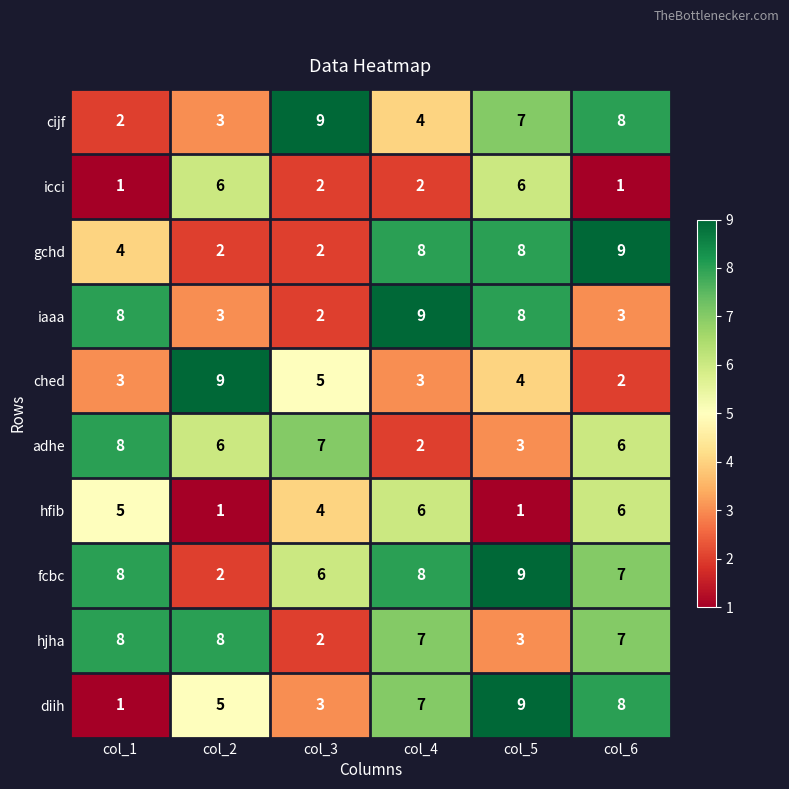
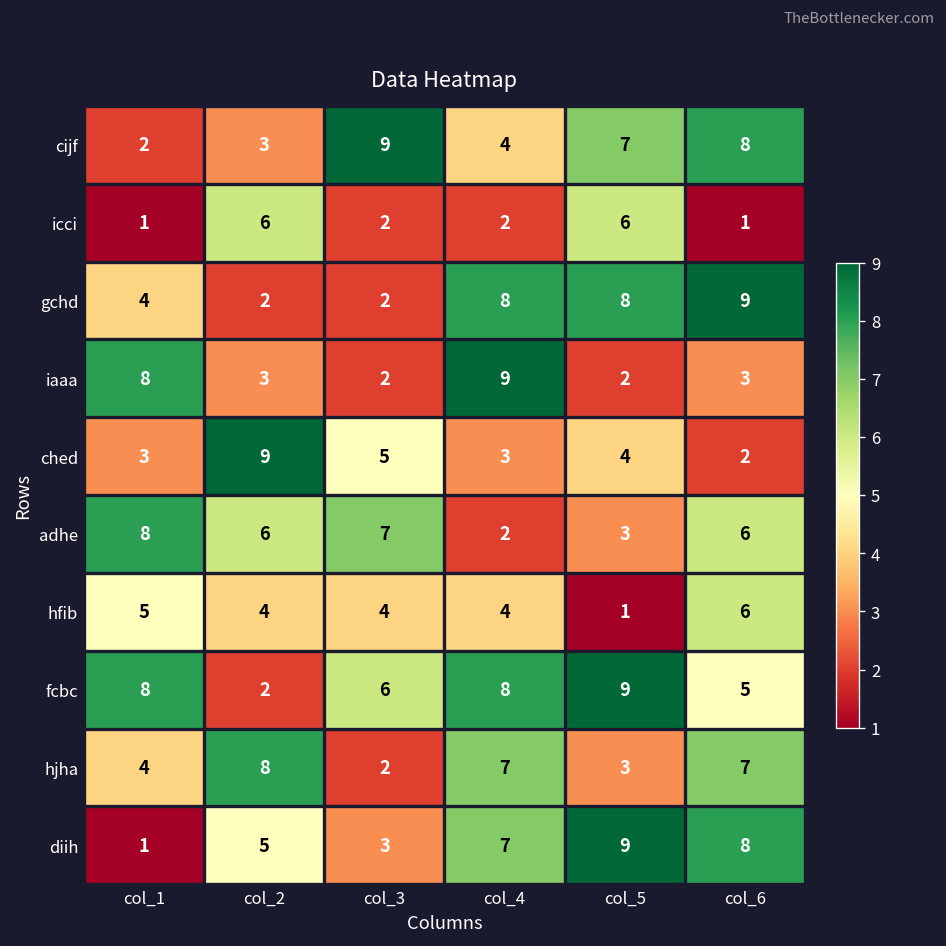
  {
    "cijf": {
      "col_1": 2,
      "col_2": 3,
      "col_3": 9,
      "col_4": 4,
      "col_5": 7,
      "col_6": 8
    },
    "icci": {
      "col_1": 1,
      "col_2": 6,
      "col_3": 2,
      "col_4": 2,
      "col_5": 6,
      "col_6": 1
    },
    "gchd": {
      "col_1": 4,
      "col_2": 2,
      "col_3": 2,
      "col_4": 8,
      "col_5": 8,
      "col_6": 9
    },
    "iaaa": {
      "col_1": 8,
      "col_2": 3,
      "col_3": 2,
      "col_4": 9,
-     "col_5": 8,
+     "col_5": 2,
      "col_6": 3
    },
    "ched": {
      "col_1": 3,
      "col_2": 9,
      "col_3": 5,
      "col_4": 3,
      "col_5": 4,
      "col_6": 2
    },
    "adhe": {
      "col_1": 8,
      "col_2": 6,
      "col_3": 7,
      "col_4": 2,
      "col_5": 3,
      "col_6": 6
    },
    "hfib": {
      "col_1": 5,
-     "col_2": 1,
+     "col_2": 4,
      "col_3": 4,
-     "col_4": 6,
+     "col_4": 4,
      "col_5": 1,
      "col_6": 6
    },
    "fcbc": {
      "col_1": 8,
      "col_2": 2,
      "col_3": 6,
      "col_4": 8,
      "col_5": 9,
-     "col_6": 7
+     "col_6": 5
    },
    "hjha": {
-     "col_1": 8,
+     "col_1": 4,
      "col_2": 8,
      "col_3": 2,
      "col_4": 7,
      "col_5": 3,
      "col_6": 7
    },
    "diih": {
      "col_1": 1,
      "col_2": 5,
      "col_3": 3,
      "col_4": 7,
      "col_5": 9,
      "col_6": 8
    }
  }
